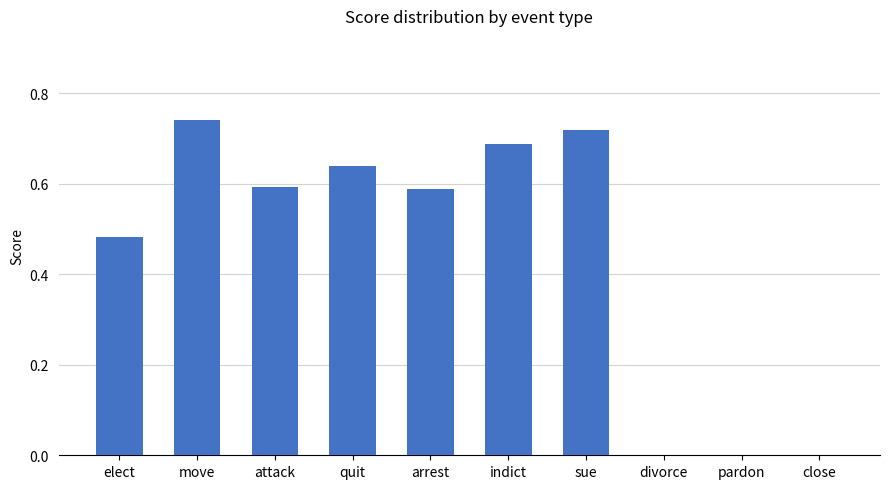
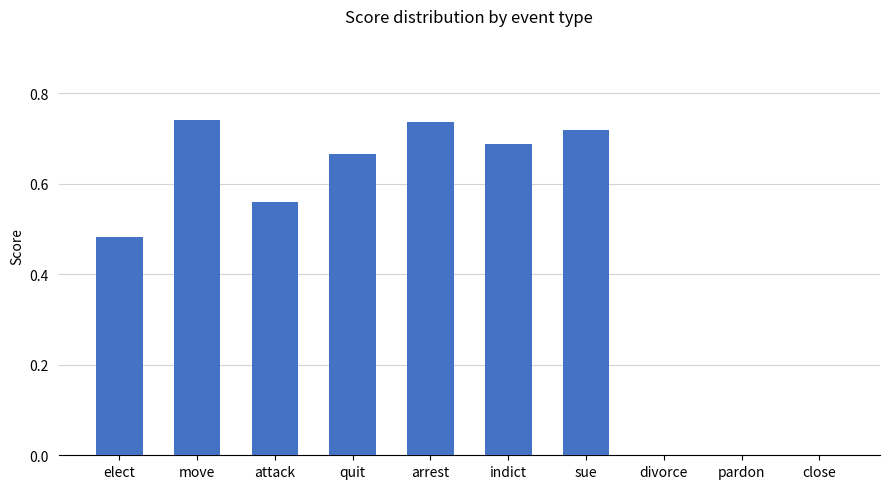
  {
    "elect": 0.48,
    "move": 0.74,
-   "attack": 0.59,
-   "quit": 0.64,
-   "arrest": 0.59,
+   "attack": 0.56,
+   "quit": 0.67,
+   "arrest": 0.74,
    "indict": 0.69,
    "sue": 0.72,
    "divorce": 0.00,
    "pardon": 0.00,
    "close": 0.00
  }
